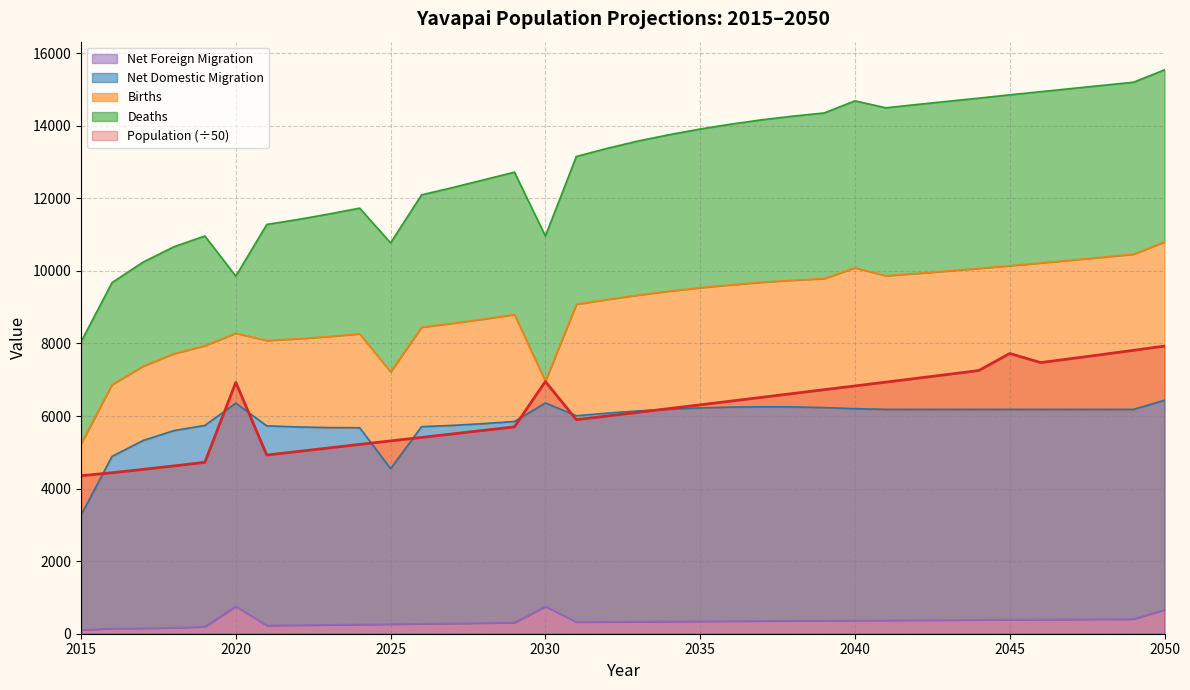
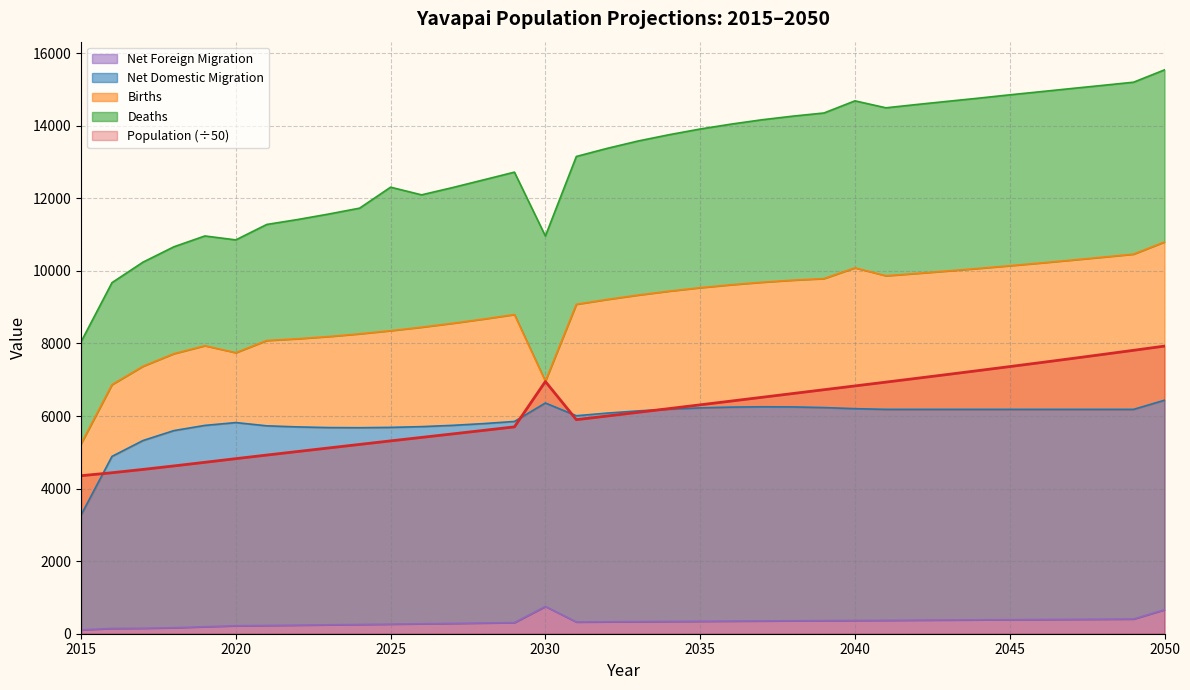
  {
    "Net Foreign Migration": {
      "2015": 100,
-     "2020": 800,
+     "2020": 200,
      "2025": 300,
      "2030": 800,
      "2035": 300,
      "2040": 400,
      "2045": 400,
      "2050": 700
    },
    "Net Domestic Migration": {
      "2015": 3200,
      "2020": 5600,
-     "2025": 4300,
+     "2025": 5400,
      "2030": 5600,
      "2035": 5900,
      "2040": 5800,
      "2045": 5800,
      "2050": 5800
    },
    "Births": {
      "2015": 2000,
      "2020": 1900,
      "2025": 2700,
      "2035": 3300,
      "2040": 3900,
      "2045": 4000,
      "2050": 4400
    },
    "Deaths": {
      "2015": 2800,
-     "2020": 1600,
-     "2025": 3600,
+     "2020": 3100,
+     "2025": 4000,
      "2030": 4000,
      "2035": 4400,
      "2040": 4600,
      "2045": 4700,
      "2050": 4700
    },
    "Population (÷50)": {
      "2015": 4400,
-     "2020": 6900,
+     "2020": 4800,
      "2025": 5300,
      "2035": 6300,
      "2040": 6800,
-     "2045": 7700,
+     "2045": 7400,
      "2050": 7900
    }
  }
